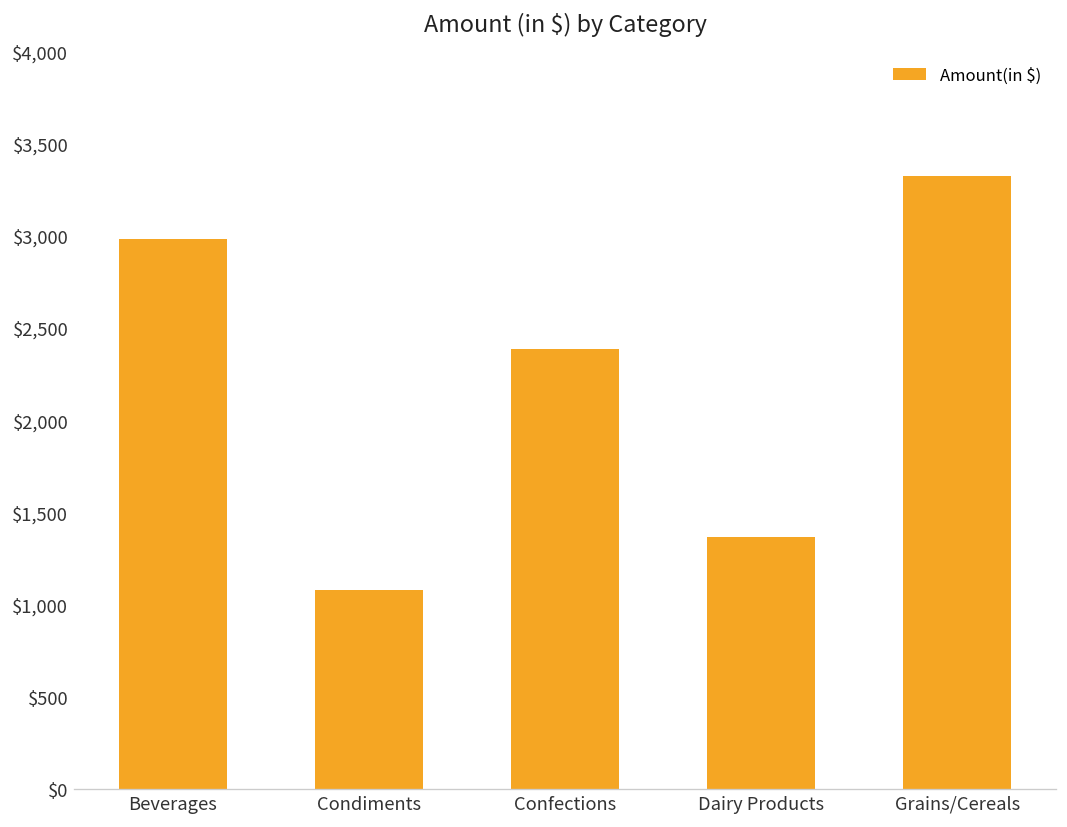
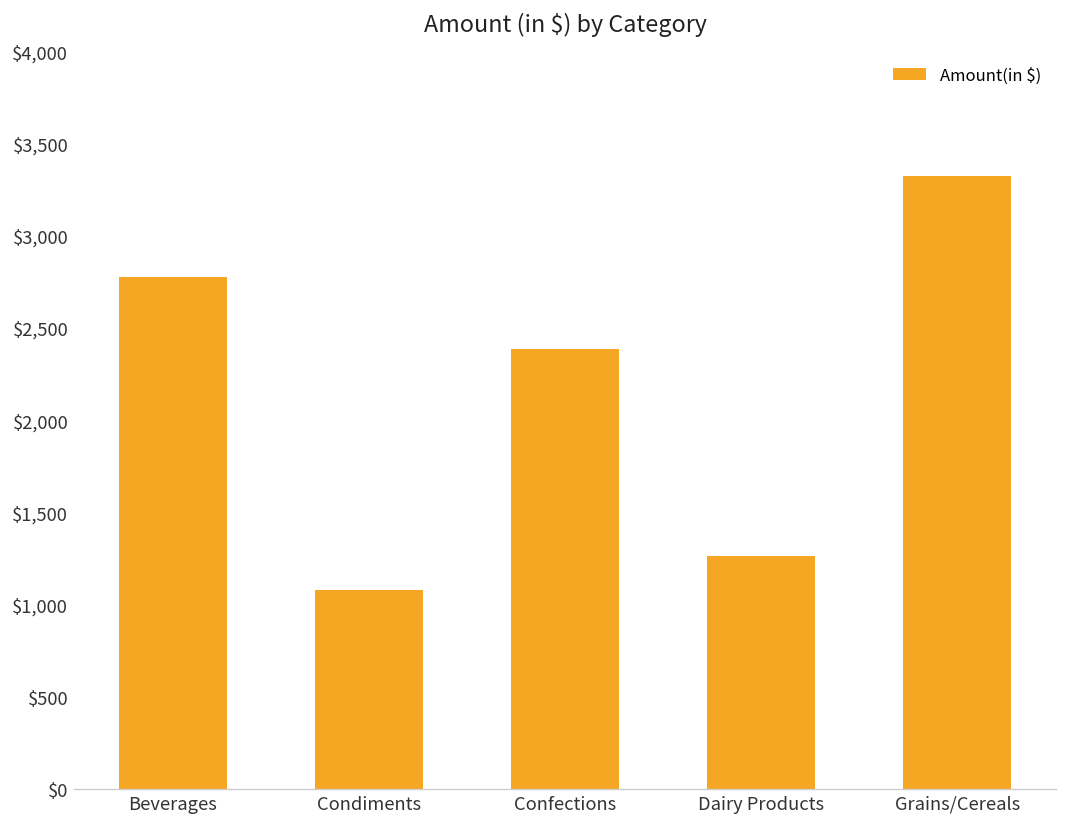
  {
-   "Beverages": "$2,980",
+   "Beverages": "$2,780",
    "Condiments": "$1,080",
    "Confections": "$2,390",
-   "Dairy Products": "$1,370",
+   "Dairy Products": "$1,260",
    "Grains/Cereals": "$3,330"
  }
